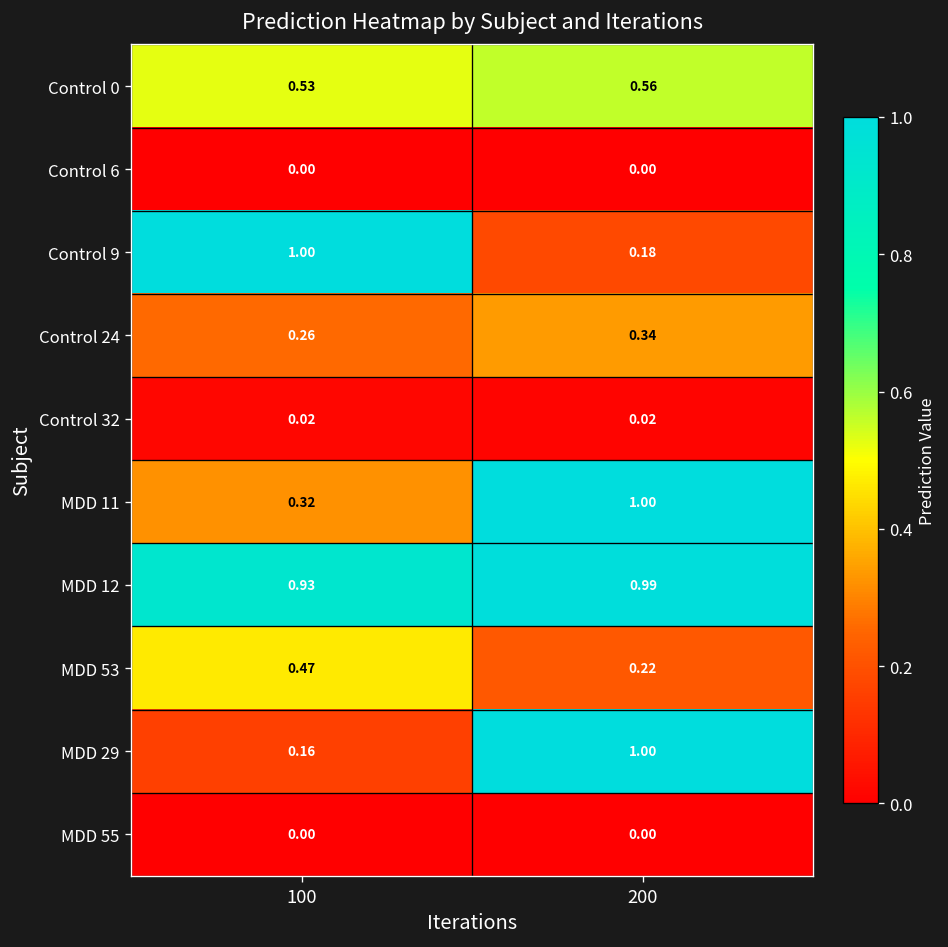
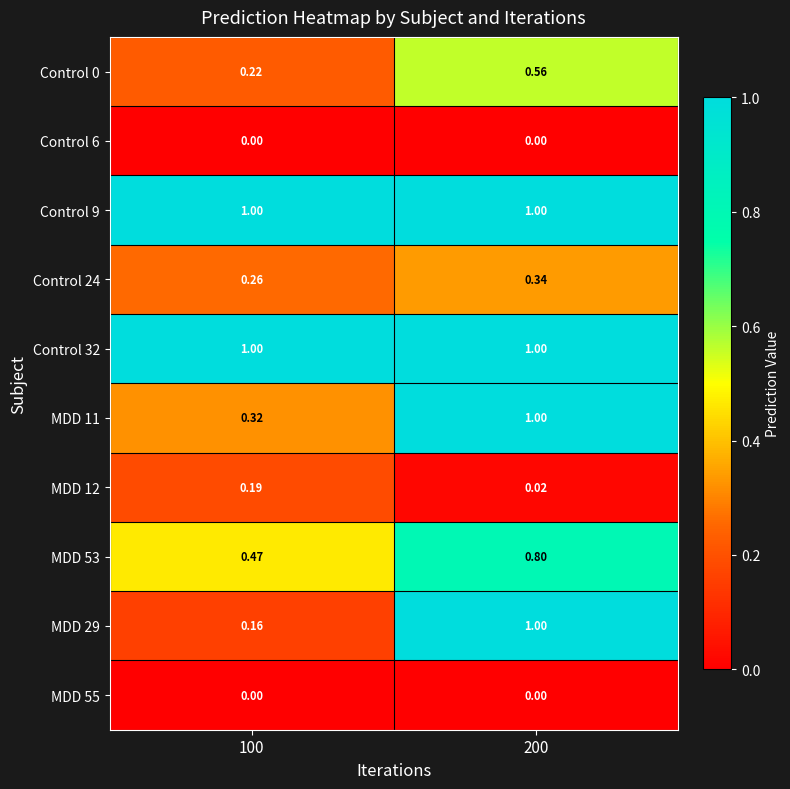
  {
    "Control 0": {
-     "100": 0.53,
+     "100": 0.22,
      "200": 0.56
    },
    "Control 6": {
      "100": 0.00,
      "200": 0.00
    },
    "Control 9": {
      "100": 1.00,
-     "200": 0.18
+     "200": 1.00
    },
    "Control 24": {
      "100": 0.26,
      "200": 0.34
    },
    "Control 32": {
-     "100": 0.02,
-     "200": 0.02
+     "100": 1.00,
+     "200": 1.00
    },
    "MDD 11": {
      "100": 0.32,
      "200": 1.00
    },
    "MDD 12": {
-     "100": 0.93,
-     "200": 0.99
+     "100": 0.19,
+     "200": 0.02
    },
    "MDD 53": {
      "100": 0.47,
-     "200": 0.22
+     "200": 0.80
    },
    "MDD 29": {
      "100": 0.16,
      "200": 1.00
    },
    "MDD 55": {
      "100": 0.00,
      "200": 0.00
    }
  }
